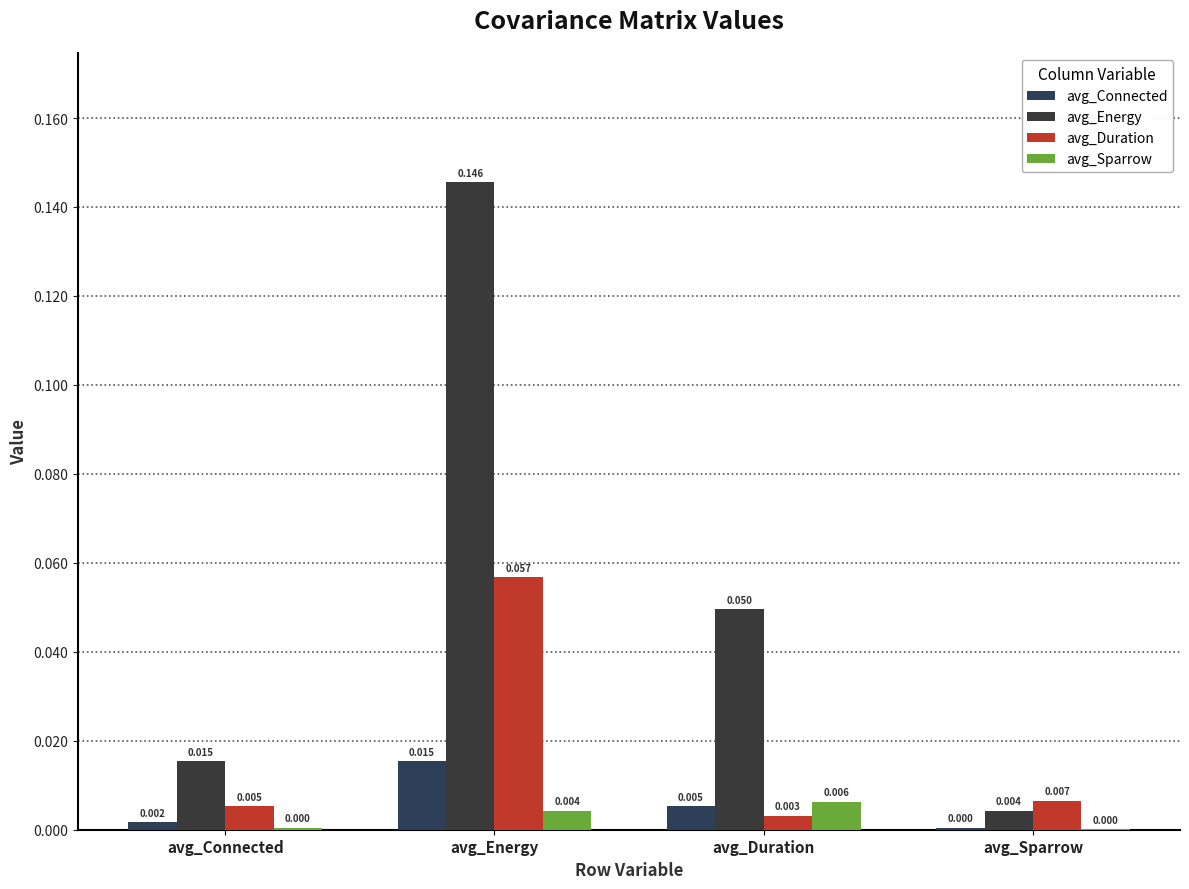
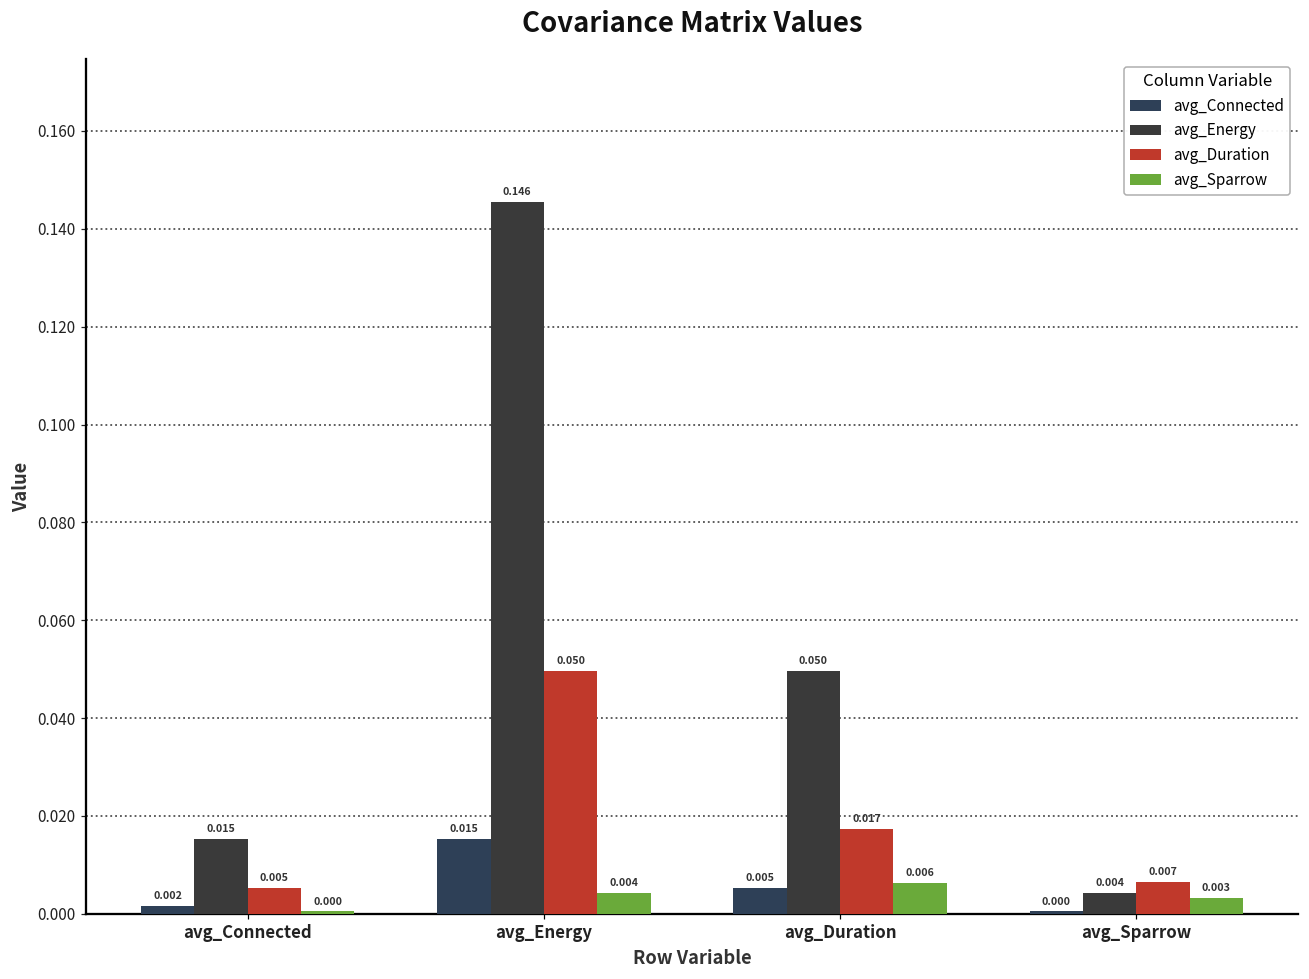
  {
    "avg_Duration": {
      "avg_Connected": 0.005,
-     "avg_Energy": 0.057,
-     "avg_Duration": 0.003,
+     "avg_Energy": 0.050,
+     "avg_Duration": 0.017,
      "avg_Sparrow": 0.007
    },
    "avg_Sparrow": {
      "avg_Connected": 0.000,
      "avg_Energy": 0.004,
      "avg_Duration": 0.006,
-     "avg_Sparrow": 0.000
+     "avg_Sparrow": 0.003
    }
  }
